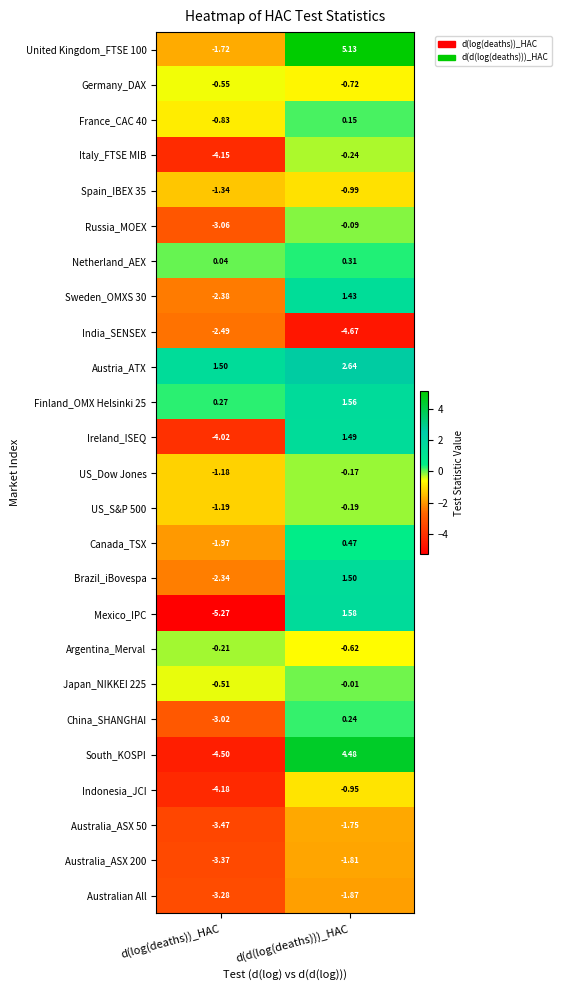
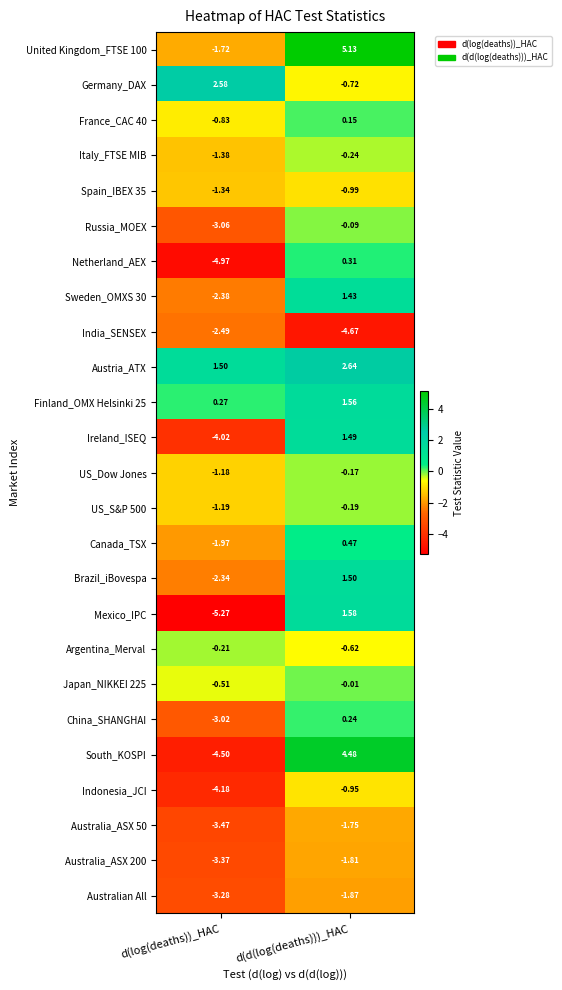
  {
    "United Kingdom_FTSE 100": {
      "d(log(deaths))_HAC": -1.72,
      "d(d(log(deaths)))_HAC": 5.13
    },
    "Germany_DAX": {
-     "d(log(deaths))_HAC": -0.55,
+     "d(log(deaths))_HAC": 2.58,
      "d(d(log(deaths)))_HAC": -0.72
    },
    "France_CAC 40": {
      "d(log(deaths))_HAC": -0.83,
      "d(d(log(deaths)))_HAC": 0.15
    },
    "Italy_FTSE MIB": {
-     "d(log(deaths))_HAC": -4.15,
+     "d(log(deaths))_HAC": -1.38,
      "d(d(log(deaths)))_HAC": -0.24
    },
    "Spain_IBEX 35": {
      "d(log(deaths))_HAC": -1.34,
      "d(d(log(deaths)))_HAC": -0.99
    },
    "Russia_MOEX": {
      "d(log(deaths))_HAC": -3.06,
      "d(d(log(deaths)))_HAC": -0.09
    },
    "Netherland_AEX": {
-     "d(log(deaths))_HAC": 0.04,
+     "d(log(deaths))_HAC": -4.97,
      "d(d(log(deaths)))_HAC": 0.31
    },
    "Sweden_OMXS 30": {
      "d(log(deaths))_HAC": -2.38,
      "d(d(log(deaths)))_HAC": 1.43
    },
    "India_SENSEX": {
      "d(log(deaths))_HAC": -2.49,
      "d(d(log(deaths)))_HAC": -4.67
    },
    "Austria_ATX": {
      "d(log(deaths))_HAC": 1.50,
      "d(d(log(deaths)))_HAC": 2.64
    },
    "Finland_OMX Helsinki 25": {
      "d(log(deaths))_HAC": 0.27,
      "d(d(log(deaths)))_HAC": 1.56
    },
    "Ireland_ISEQ": {
      "d(log(deaths))_HAC": -4.02,
      "d(d(log(deaths)))_HAC": 1.49
    },
    "US_Dow Jones": {
      "d(log(deaths))_HAC": -1.18,
      "d(d(log(deaths)))_HAC": -0.17
    },
    "US_S&P 500": {
      "d(log(deaths))_HAC": -1.19,
      "d(d(log(deaths)))_HAC": -0.19
    },
    "Canada_TSX": {
      "d(log(deaths))_HAC": -1.97,
      "d(d(log(deaths)))_HAC": 0.47
    },
    "Brazil_iBovespa": {
      "d(log(deaths))_HAC": -2.34,
      "d(d(log(deaths)))_HAC": 1.50
    },
    "Mexico_IPC": {
      "d(log(deaths))_HAC": -5.27,
      "d(d(log(deaths)))_HAC": 1.58
    },
    "Argentina_Merval": {
      "d(log(deaths))_HAC": -0.21,
      "d(d(log(deaths)))_HAC": -0.62
    },
    "Japan_NIKKEI 225": {
      "d(log(deaths))_HAC": -0.51,
      "d(d(log(deaths)))_HAC": -0.01
    },
    "China_SHANGHAI": {
      "d(log(deaths))_HAC": -3.02,
      "d(d(log(deaths)))_HAC": 0.24
    },
    "South_KOSPI": {
      "d(log(deaths))_HAC": -4.50,
      "d(d(log(deaths)))_HAC": 4.48
    },
    "Indonesia_JCI": {
      "d(log(deaths))_HAC": -4.18,
      "d(d(log(deaths)))_HAC": -0.95
    },
    "Australia_ASX 50": {
      "d(log(deaths))_HAC": -3.47,
      "d(d(log(deaths)))_HAC": -1.75
    },
    "Australia_ASX 200": {
      "d(log(deaths))_HAC": -3.37,
      "d(d(log(deaths)))_HAC": -1.81
    },
    "Australian All": {
      "d(log(deaths))_HAC": -3.28,
      "d(d(log(deaths)))_HAC": -1.87
    }
  }
